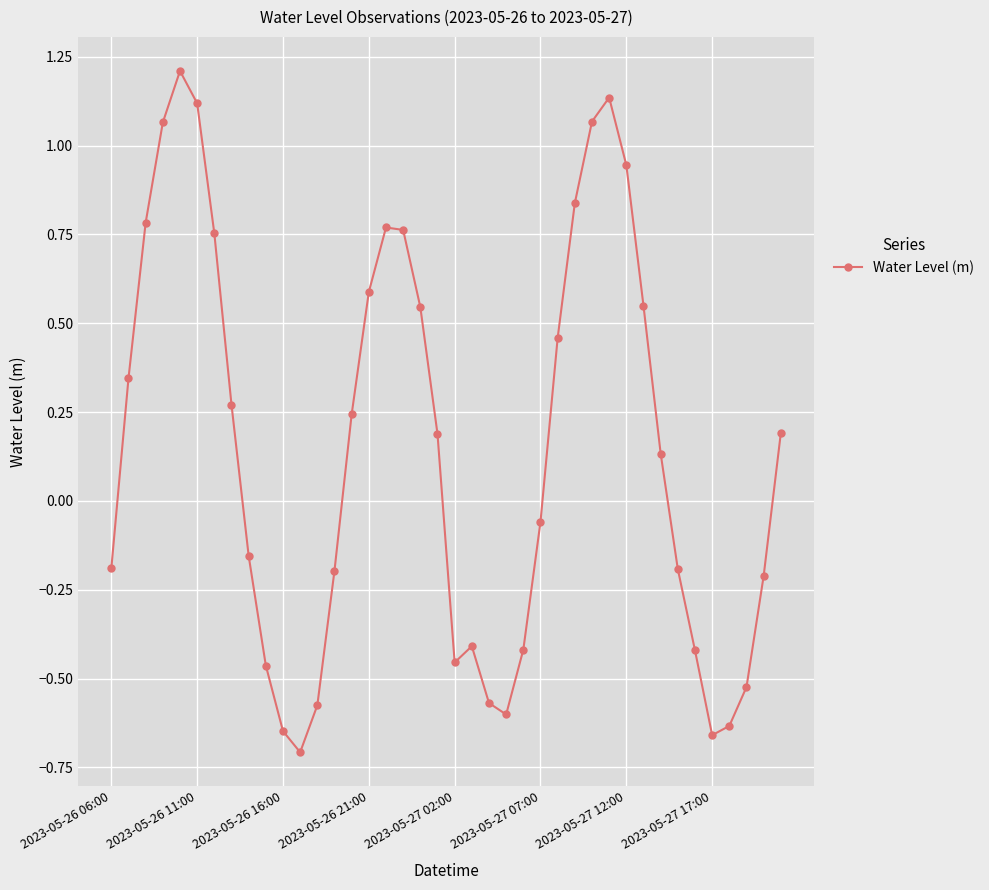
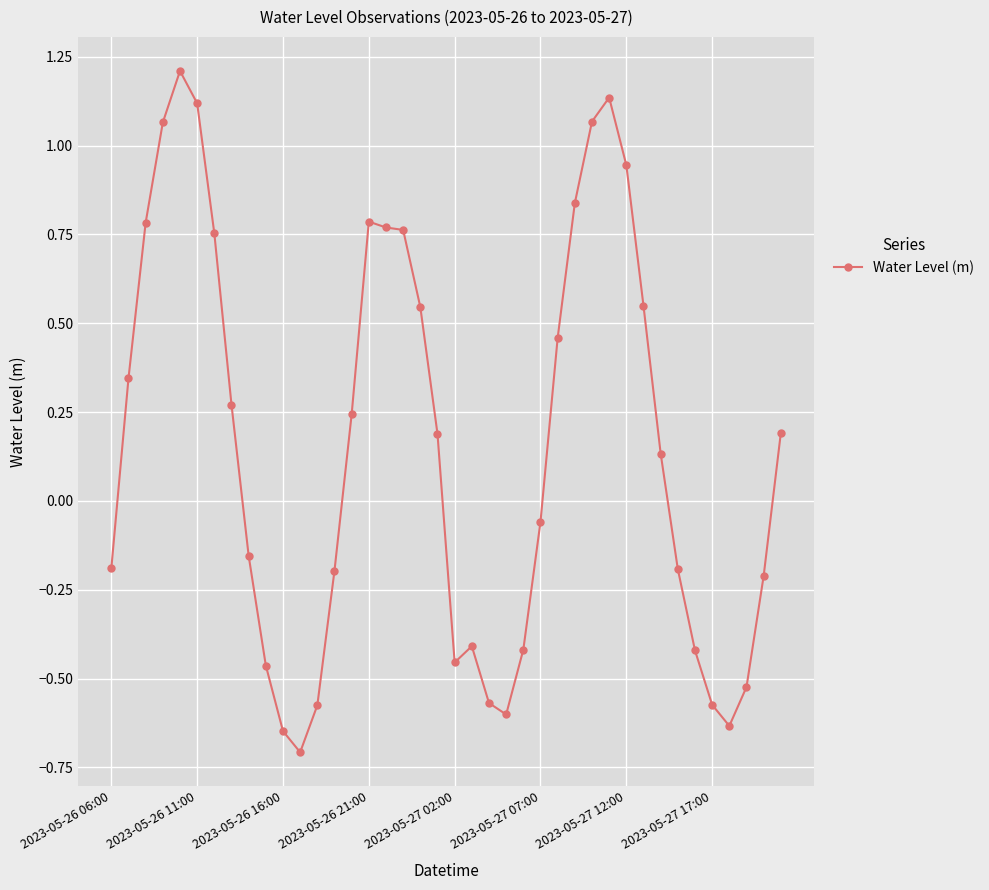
  {
    "2023-05-26 06:00": -0.19,
    "2023-05-26 11:00": 1.12,
    "2023-05-26 16:00": -0.65,
-   "2023-05-26 21:00": 0.59,
+   "2023-05-26 21:00": 0.79,
    "2023-05-27 02:00": -0.45,
    "2023-05-27 07:00": -0.06,
    "2023-05-27 12:00": 0.94,
-   "2023-05-27 17:00": -0.66
+   "2023-05-27 17:00": -0.57
  }
